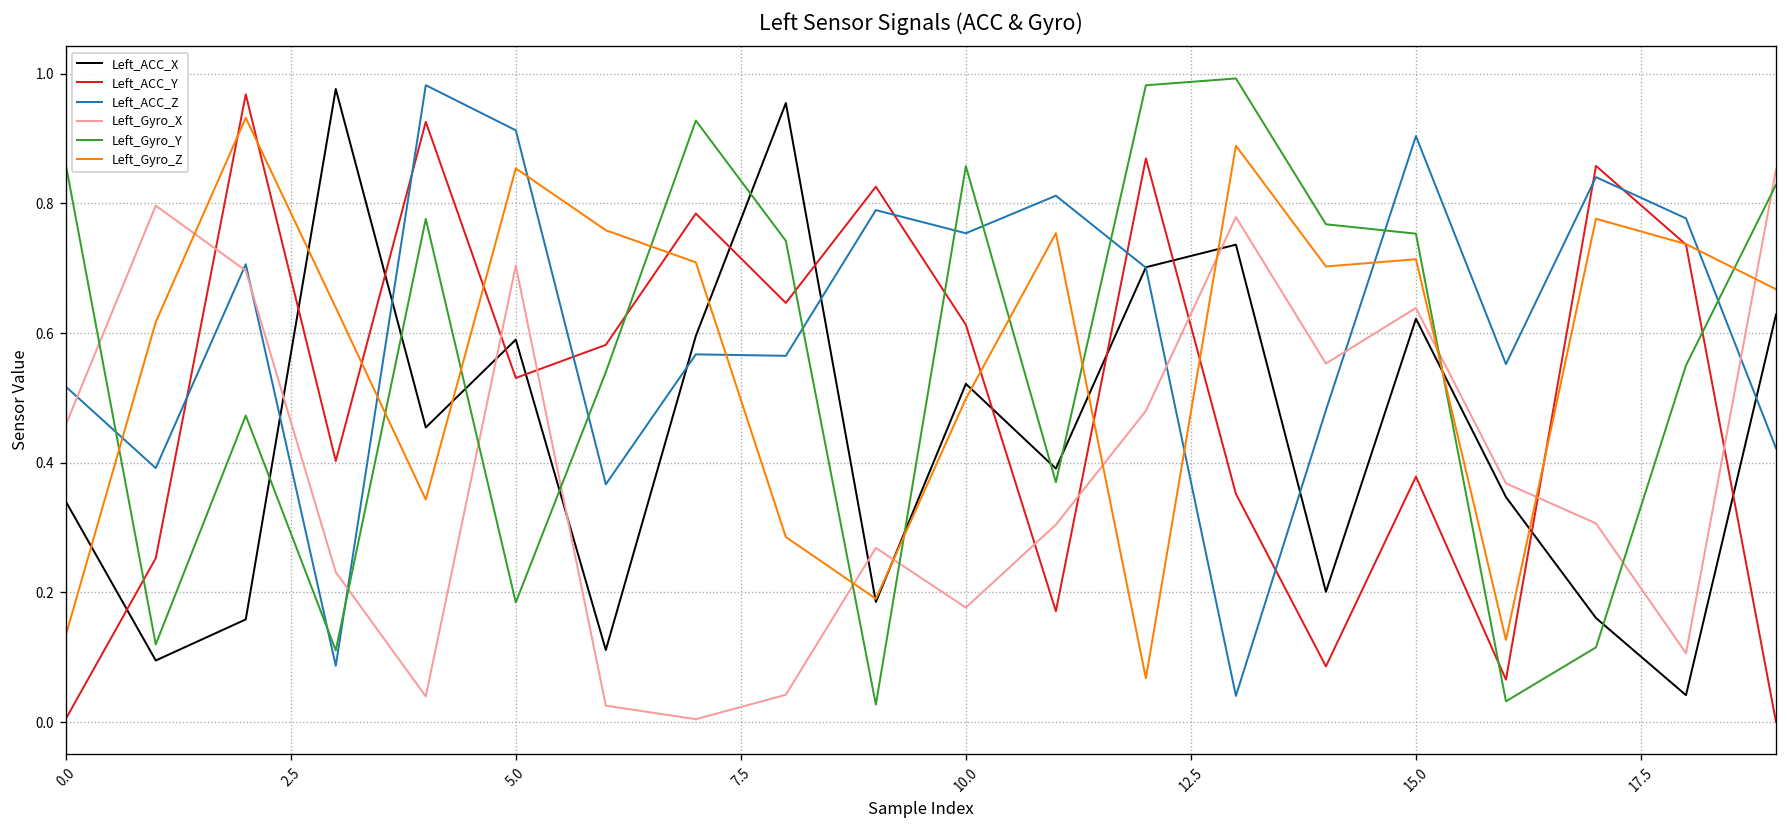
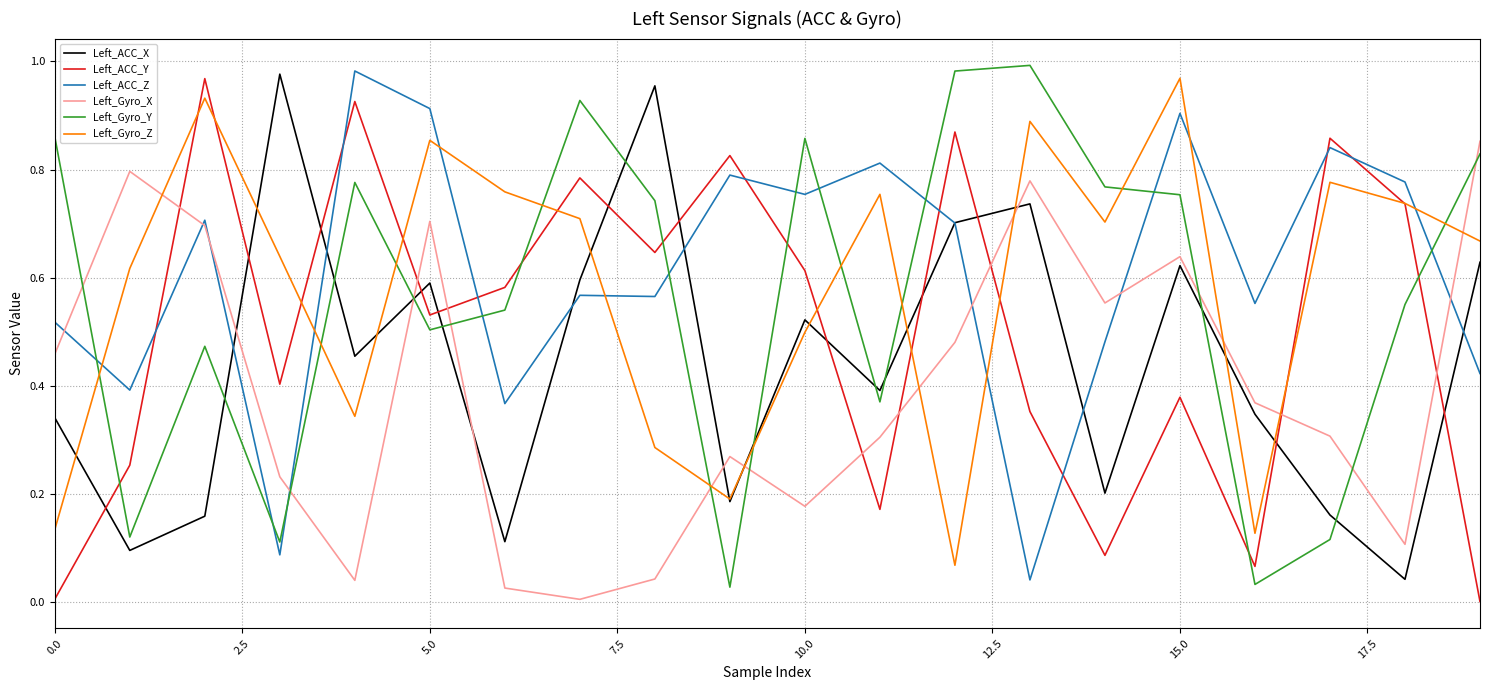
  {
    "Left_ACC_X": {
      "0.0": 0.34,
      "5.0": 0.59,
      "10.0": 0.52,
      "15.0": 0.62
    },
    "Left_ACC_Y": {
      "0.0": 0.00,
      "5.0": 0.53,
      "10.0": 0.61,
      "15.0": 0.38
    },
    "Left_ACC_Z": {
      "0.0": 0.52,
      "5.0": 0.91,
      "10.0": 0.75,
      "15.0": 0.90
    },
    "Left_Gyro_X": {
      "0.0": 0.46,
      "5.0": 0.70,
      "10.0": 0.18,
      "15.0": 0.64
    },
    "Left_Gyro_Y": {
      "0.0": 0.86,
-     "5.0": 0.18,
+     "5.0": 0.50,
      "10.0": 0.86,
      "15.0": 0.75
    },
    "Left_Gyro_Z": {
      "0.0": 0.13,
      "5.0": 0.85,
      "10.0": 0.50,
-     "15.0": 0.71
+     "15.0": 0.97
    }
  }
